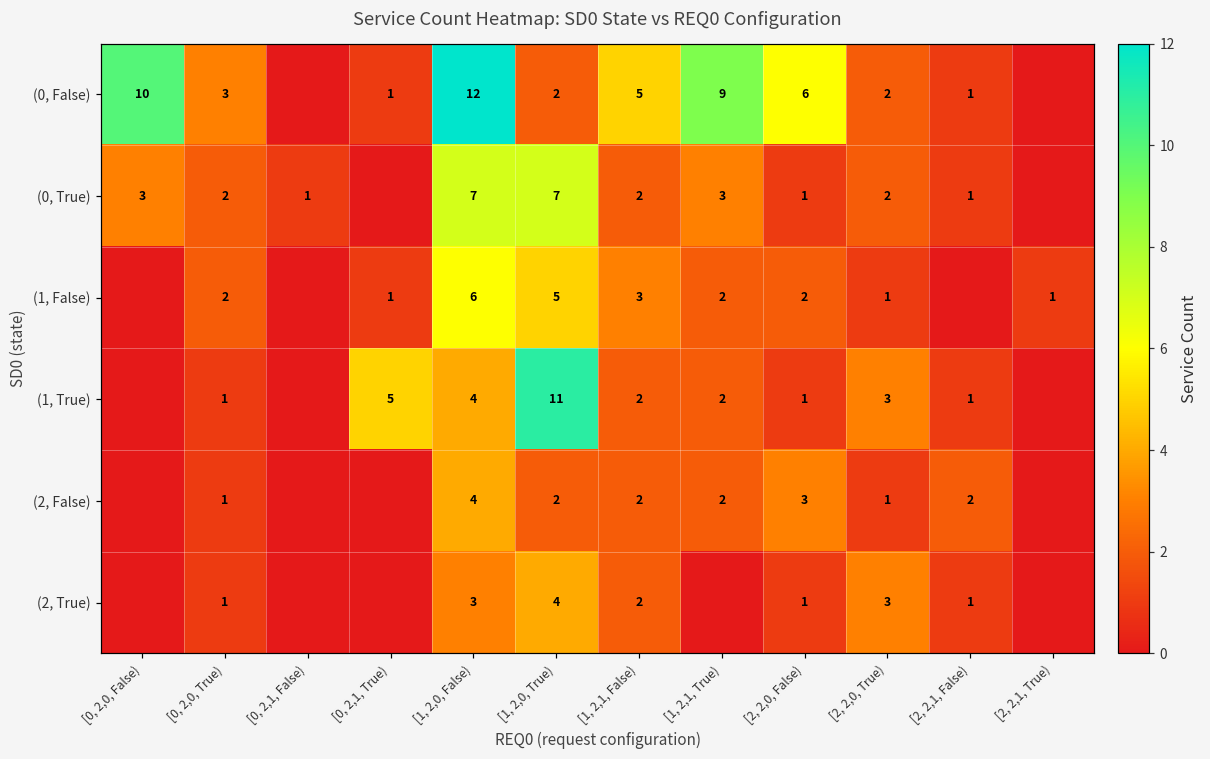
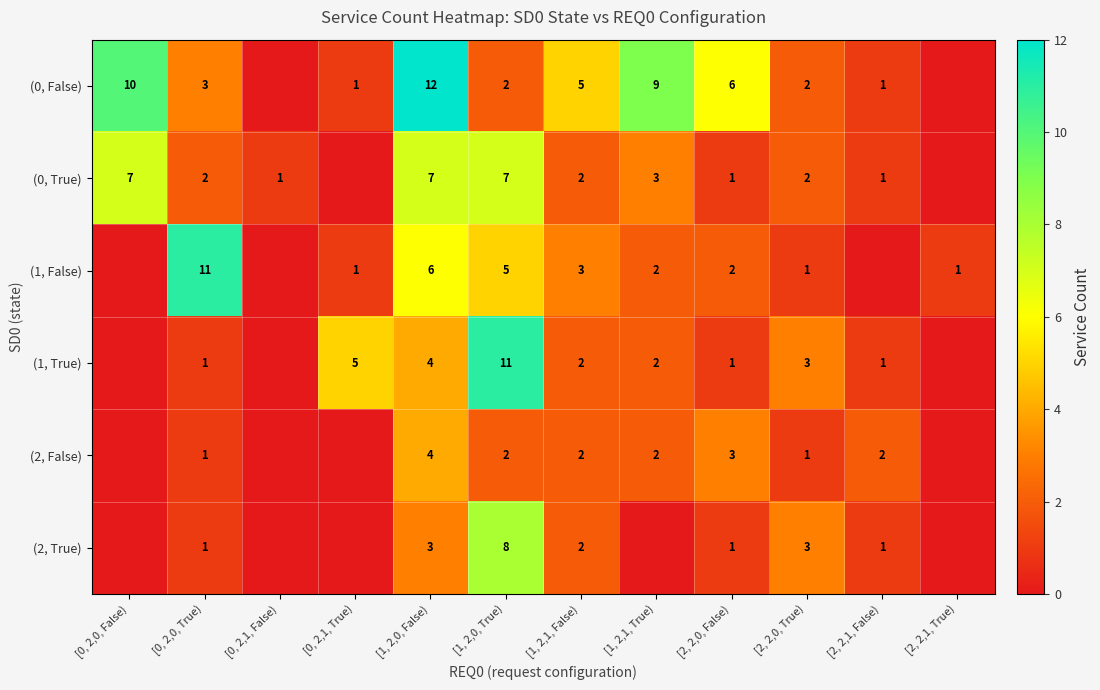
  {
    "(0, False)": {
      "[0, 2,0, False)": 10,
      "[0, 2,0, True)": 3,
      "[0, 2,1, True)": 1,
      "[1, 2,0, False)": 12,
      "[1, 2,0, True)": 2,
      "[1, 2,1, False)": 5,
      "[1, 2,1, True)": 9,
      "[2, 2,0, False)": 6,
      "[2, 2,0, True)": 2,
      "[2, 2,1, False)": 1
    },
    "(0, True)": {
-     "[0, 2,0, False)": 3,
+     "[0, 2,0, False)": 7,
      "[0, 2,0, True)": 2,
      "[0, 2,1, False)": 1,
      "[1, 2,0, False)": 7,
      "[1, 2,0, True)": 7,
      "[1, 2,1, False)": 2,
      "[1, 2,1, True)": 3,
      "[2, 2,0, False)": 1,
      "[2, 2,0, True)": 2,
      "[2, 2,1, False)": 1
    },
    "(1, False)": {
-     "[0, 2,0, True)": 2,
+     "[0, 2,0, True)": 11,
      "[0, 2,1, True)": 1,
      "[1, 2,0, False)": 6,
      "[1, 2,0, True)": 5,
      "[1, 2,1, False)": 3,
      "[1, 2,1, True)": 2,
      "[2, 2,0, False)": 2,
      "[2, 2,0, True)": 1,
      "[2, 2,1, True)": 1
    },
    "(1, True)": {
      "[0, 2,0, True)": 1,
      "[0, 2,1, True)": 5,
      "[1, 2,0, False)": 4,
      "[1, 2,0, True)": 11,
      "[1, 2,1, False)": 2,
      "[1, 2,1, True)": 2,
      "[2, 2,0, False)": 1,
      "[2, 2,0, True)": 3,
      "[2, 2,1, False)": 1
    },
    "(2, False)": {
      "[0, 2,0, True)": 1,
      "[1, 2,0, False)": 4,
      "[1, 2,0, True)": 2,
      "[1, 2,1, False)": 2,
      "[1, 2,1, True)": 2,
      "[2, 2,0, False)": 3,
      "[2, 2,0, True)": 1,
      "[2, 2,1, False)": 2
    },
    "(2, True)": {
      "[0, 2,0, True)": 1,
      "[1, 2,0, False)": 3,
-     "[1, 2,0, True)": 4,
+     "[1, 2,0, True)": 8,
      "[1, 2,1, False)": 2,
      "[2, 2,0, False)": 1,
      "[2, 2,0, True)": 3,
      "[2, 2,1, False)": 1
    }
  }
